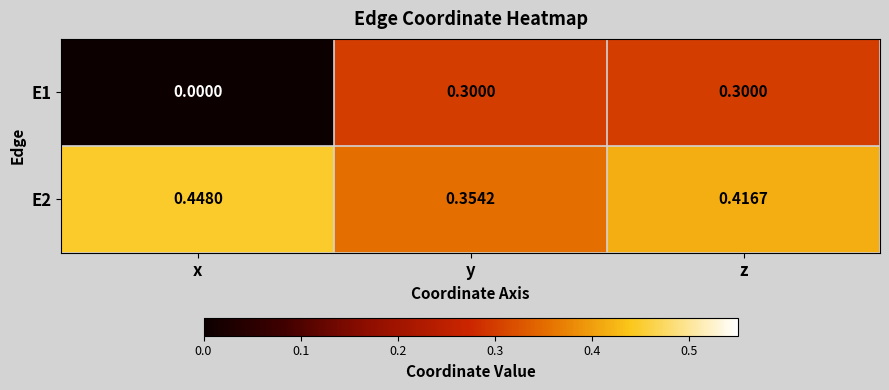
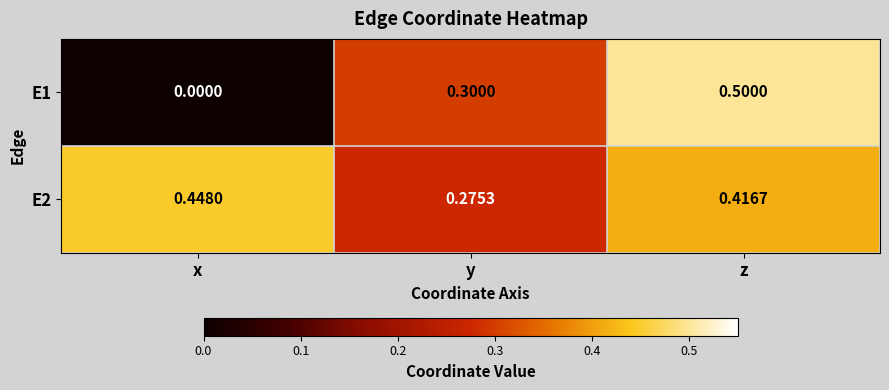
  {
    "E1": {
      "x": 0.0000,
      "y": 0.3000,
-     "z": 0.3000
+     "z": 0.5000
    },
    "E2": {
      "x": 0.4480,
-     "y": 0.3542,
+     "y": 0.2753,
      "z": 0.4167
    }
  }
